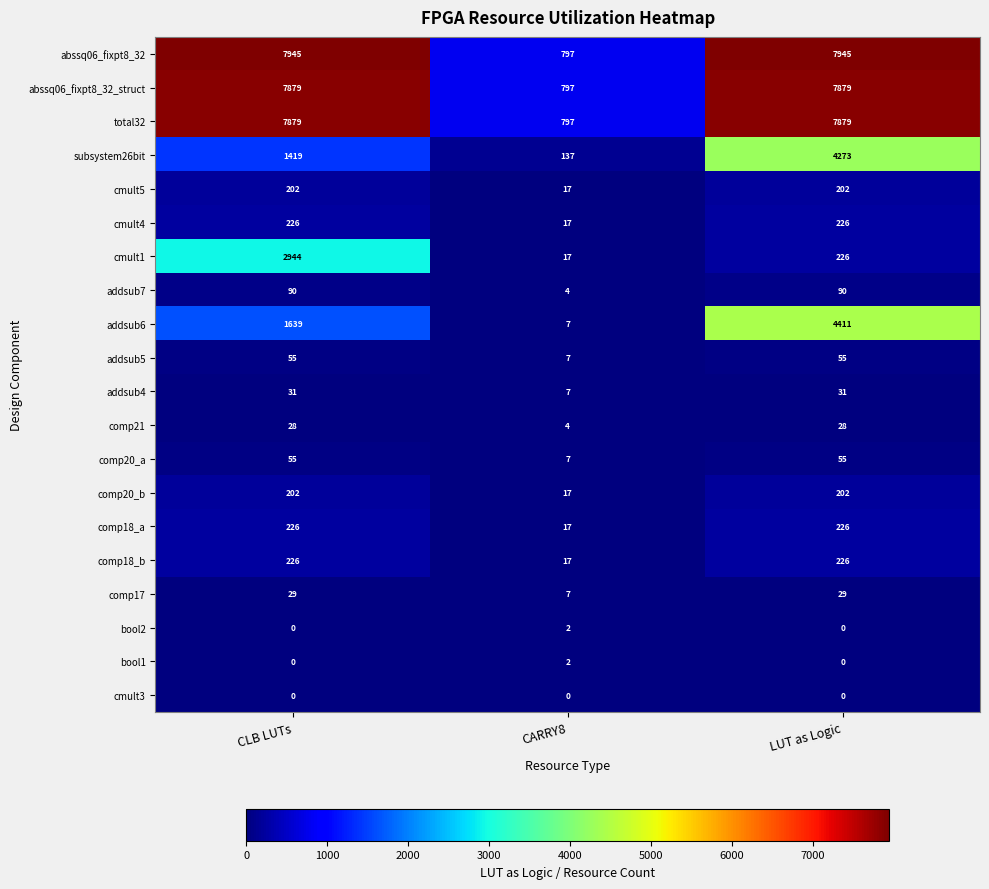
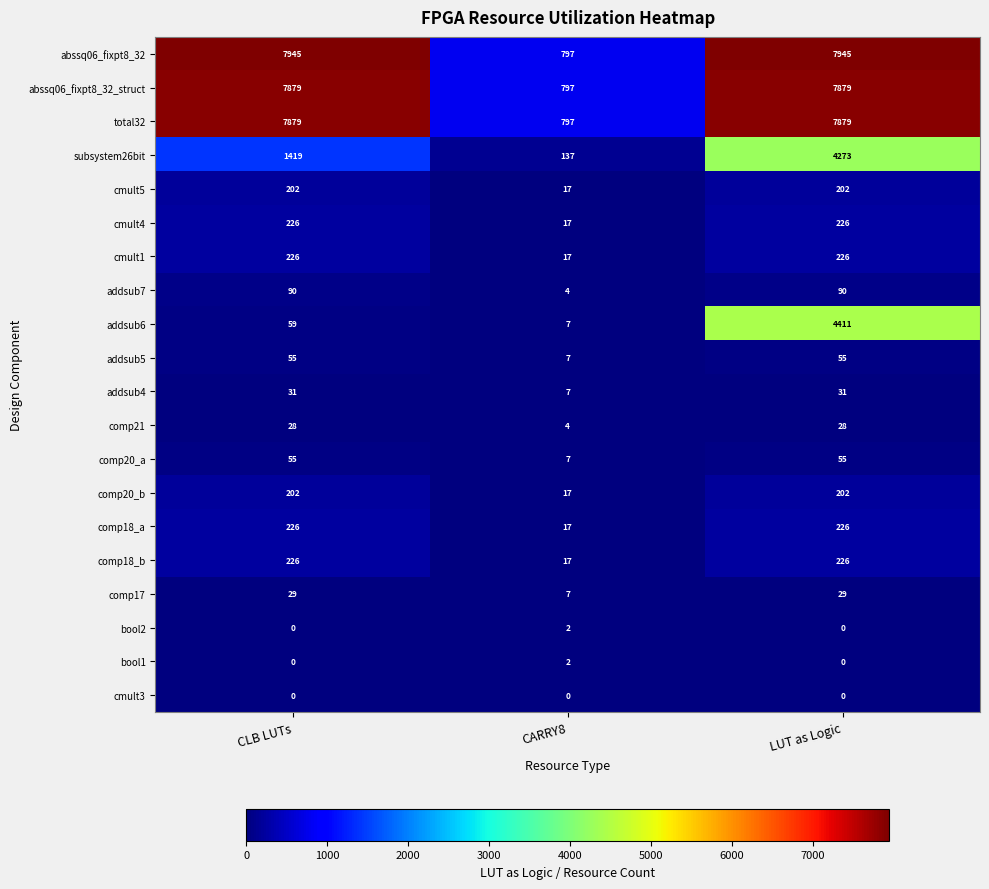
  {
    "abssq06_fixpt8_32": {
      "CLB LUTs": 7945,
      "CARRY8": 797,
      "LUT as Logic": 7945
    },
    "abssq06_fixpt8_32_struct": {
      "CLB LUTs": 7879,
      "CARRY8": 797,
      "LUT as Logic": 7879
    },
    "total32": {
      "CLB LUTs": 7879,
      "CARRY8": 797,
      "LUT as Logic": 7879
    },
    "subsystem26bit": {
      "CLB LUTs": 1419,
      "CARRY8": 137,
      "LUT as Logic": 4273
    },
    "cmult5": {
      "CLB LUTs": 202,
      "CARRY8": 17,
      "LUT as Logic": 202
    },
    "cmult4": {
      "CLB LUTs": 226,
      "CARRY8": 17,
      "LUT as Logic": 226
    },
    "cmult1": {
-     "CLB LUTs": 2944,
+     "CLB LUTs": 226,
      "CARRY8": 17,
      "LUT as Logic": 226
    },
    "addsub7": {
      "CLB LUTs": 90,
      "CARRY8": 4,
      "LUT as Logic": 90
    },
    "addsub6": {
-     "CLB LUTs": 1639,
+     "CLB LUTs": 59,
      "CARRY8": 7,
      "LUT as Logic": 4411
    },
    "addsub5": {
      "CLB LUTs": 55,
      "CARRY8": 7,
      "LUT as Logic": 55
    },
    "addsub4": {
      "CLB LUTs": 31,
      "CARRY8": 7,
      "LUT as Logic": 31
    },
    "comp21": {
      "CLB LUTs": 28,
      "CARRY8": 4,
      "LUT as Logic": 28
    },
    "comp20_a": {
      "CLB LUTs": 55,
      "CARRY8": 7,
      "LUT as Logic": 55
    },
    "comp20_b": {
      "CLB LUTs": 202,
      "CARRY8": 17,
      "LUT as Logic": 202
    },
    "comp18_a": {
      "CLB LUTs": 226,
      "CARRY8": 17,
      "LUT as Logic": 226
    },
    "comp18_b": {
      "CLB LUTs": 226,
      "CARRY8": 17,
      "LUT as Logic": 226
    },
    "comp17": {
      "CLB LUTs": 29,
      "CARRY8": 7,
      "LUT as Logic": 29
    },
    "bool2": {
      "CLB LUTs": 0,
      "CARRY8": 2,
      "LUT as Logic": 0
    },
    "bool1": {
      "CLB LUTs": 0,
      "CARRY8": 2,
      "LUT as Logic": 0
    },
    "cmult3": {
      "CLB LUTs": 0,
      "CARRY8": 0,
      "LUT as Logic": 0
    }
  }
